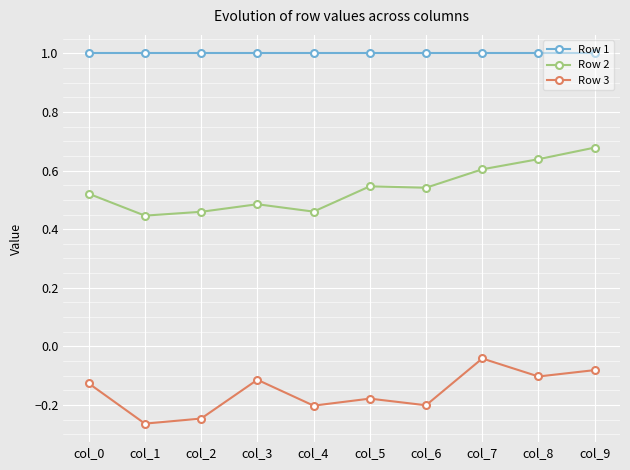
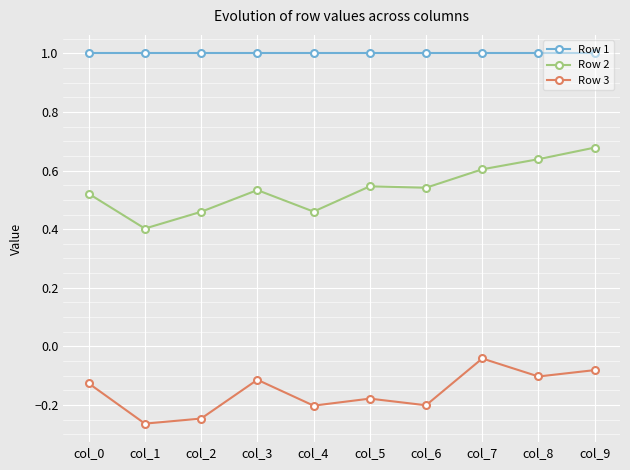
  {
    "Row 1": {
      "col_0": 1.00,
      "col_1": 1.00,
      "col_2": 1.00,
      "col_3": 1.00,
      "col_4": 1.00,
      "col_5": 1.00,
      "col_6": 1.00,
      "col_7": 1.00,
      "col_8": 1.00
    },
    "Row 2": {
      "col_0": 0.52,
-     "col_1": 0.45,
+     "col_1": 0.40,
      "col_2": 0.46,
-     "col_3": 0.49,
+     "col_3": 0.53,
      "col_4": 0.46,
      "col_5": 0.55,
      "col_6": 0.54,
      "col_7": 0.60,
      "col_8": 0.64,
      "col_9": 0.68
    },
    "Row 3": {
      "col_0": -0.13,
      "col_1": -0.26,
      "col_2": -0.25,
      "col_3": -0.11,
      "col_4": -0.20,
      "col_5": -0.18,
      "col_6": -0.20,
      "col_7": -0.04,
      "col_8": -0.10,
      "col_9": -0.08
    }
  }
